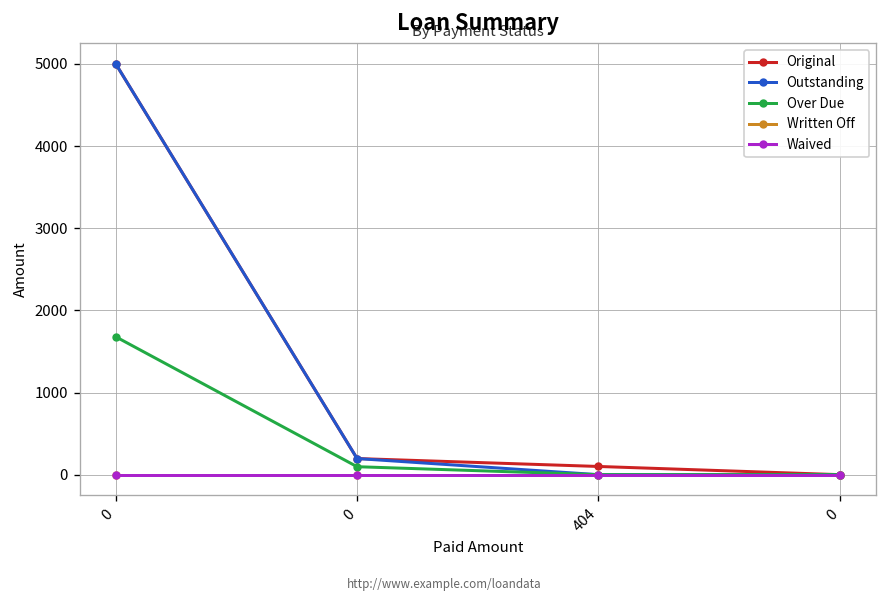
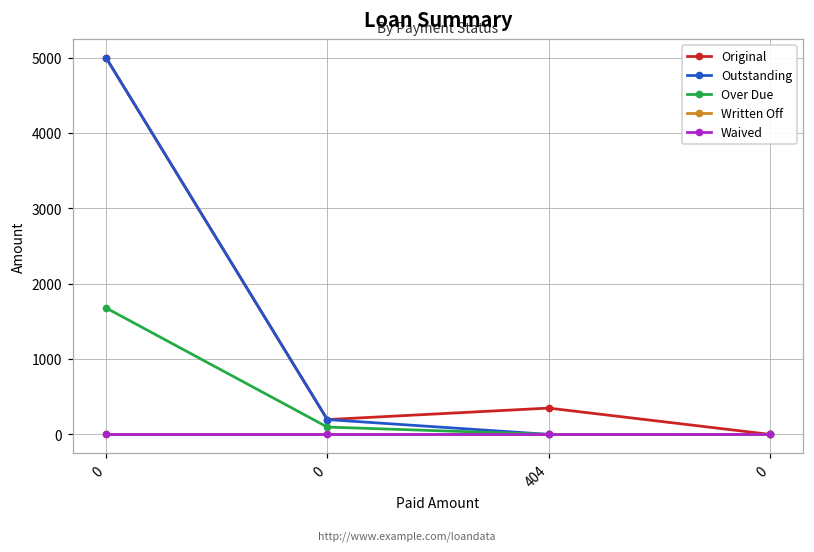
  {
    "Original": {
-     "404": 100
+     "404": 300
    }
  }
